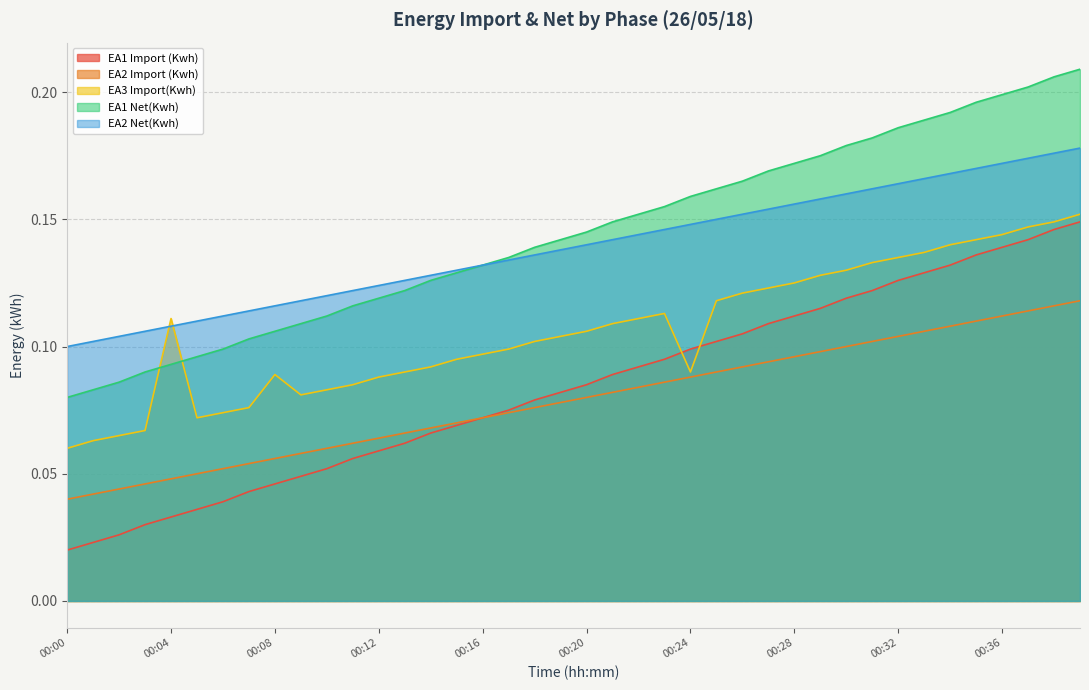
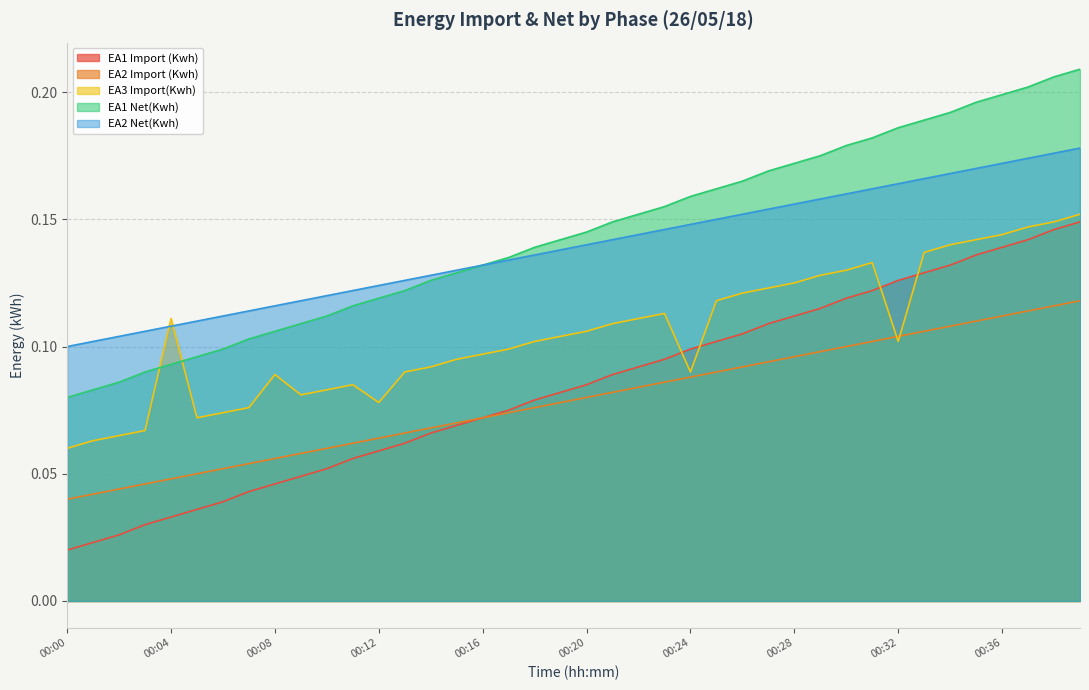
  {
    "EA3 Import(Kwh)": {
      "00:00": 0.060,
      "00:04": 0.111,
      "00:08": 0.089,
-     "00:12": 0.088,
+     "00:12": 0.078,
      "00:16": 0.097,
      "00:20": 0.106,
      "00:24": 0.090,
      "00:28": 0.125,
-     "00:32": 0.135,
+     "00:32": 0.102,
      "00:36": 0.144
    },
    "EA1 Net(Kwh)": {
      "00:00": 0.080,
      "00:04": 0.093,
      "00:08": 0.106,
      "00:12": 0.119,
      "00:20": 0.145,
      "00:24": 0.159,
      "00:28": 0.172,
      "00:32": 0.186,
      "00:36": 0.199
    },
    "EA2 Net(Kwh)": {
      "00:00": 0.100,
      "00:04": 0.108,
      "00:08": 0.116,
      "00:12": 0.124,
      "00:20": 0.140,
      "00:24": 0.148,
      "00:28": 0.156,
      "00:32": 0.164,
      "00:36": 0.172
    }
  }
